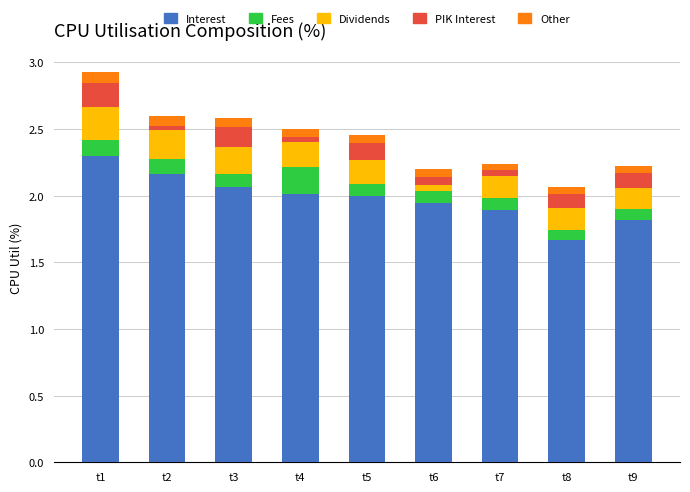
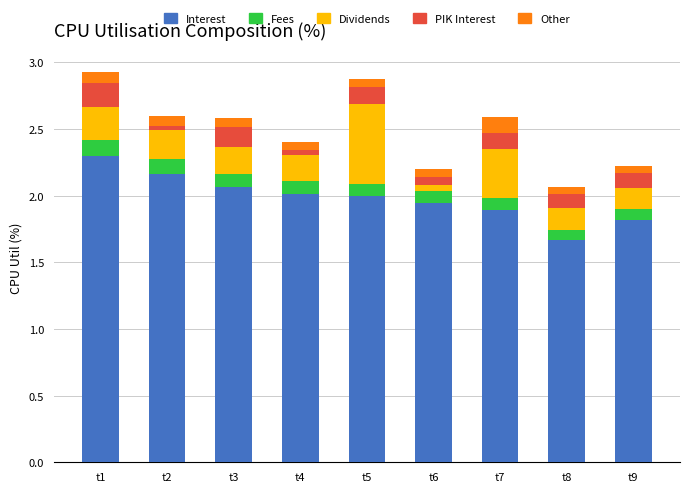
  {
    "Interest": {
      "t1": 2.30,
      "t2": 2.17,
      "t3": 2.06,
      "t4": 2.01,
      "t5": 2.00,
      "t6": 1.95,
      "t7": 1.89,
      "t8": 1.66,
      "t9": 1.82
    },
    "Fees": {
      "t1": 0.12,
      "t2": 0.1,
      "t3": 0.1,
-     "t4": 0.2,
+     "t4": 0.1,
      "t5": 0.1,
      "t6": 0.1,
      "t7": 0.1,
      "t8": 0.08,
      "t9": 0.08
    },
    "Dividends": {
      "t1": 0.25,
      "t2": 0.22,
      "t3": 0.20,
      "t4": 0.19,
-     "t5": 0.18,
+     "t5": 0.60,
      "t6": 0.04,
-     "t7": 0.17,
+     "t7": 0.37,
      "t8": 0.16,
      "t9": 0.16
    },
    "PIK Interest": {
      "t1": 0.18,
      "t2": 0.03,
      "t3": 0.15,
      "t4": 0.04,
      "t5": 0.13,
      "t6": 0.06,
-     "t7": 0.04,
+     "t7": 0.12,
      "t8": 0.11,
      "t9": 0.11
    },
    "Other": {
      "t1": 0.08,
      "t2": 0.07,
      "t3": 0.07,
      "t4": 0.06,
      "t5": 0.06,
      "t6": 0.06,
-     "t7": 0.05,
+     "t7": 0.12,
      "t8": 0.05,
      "t9": 0.05
    }
  }
